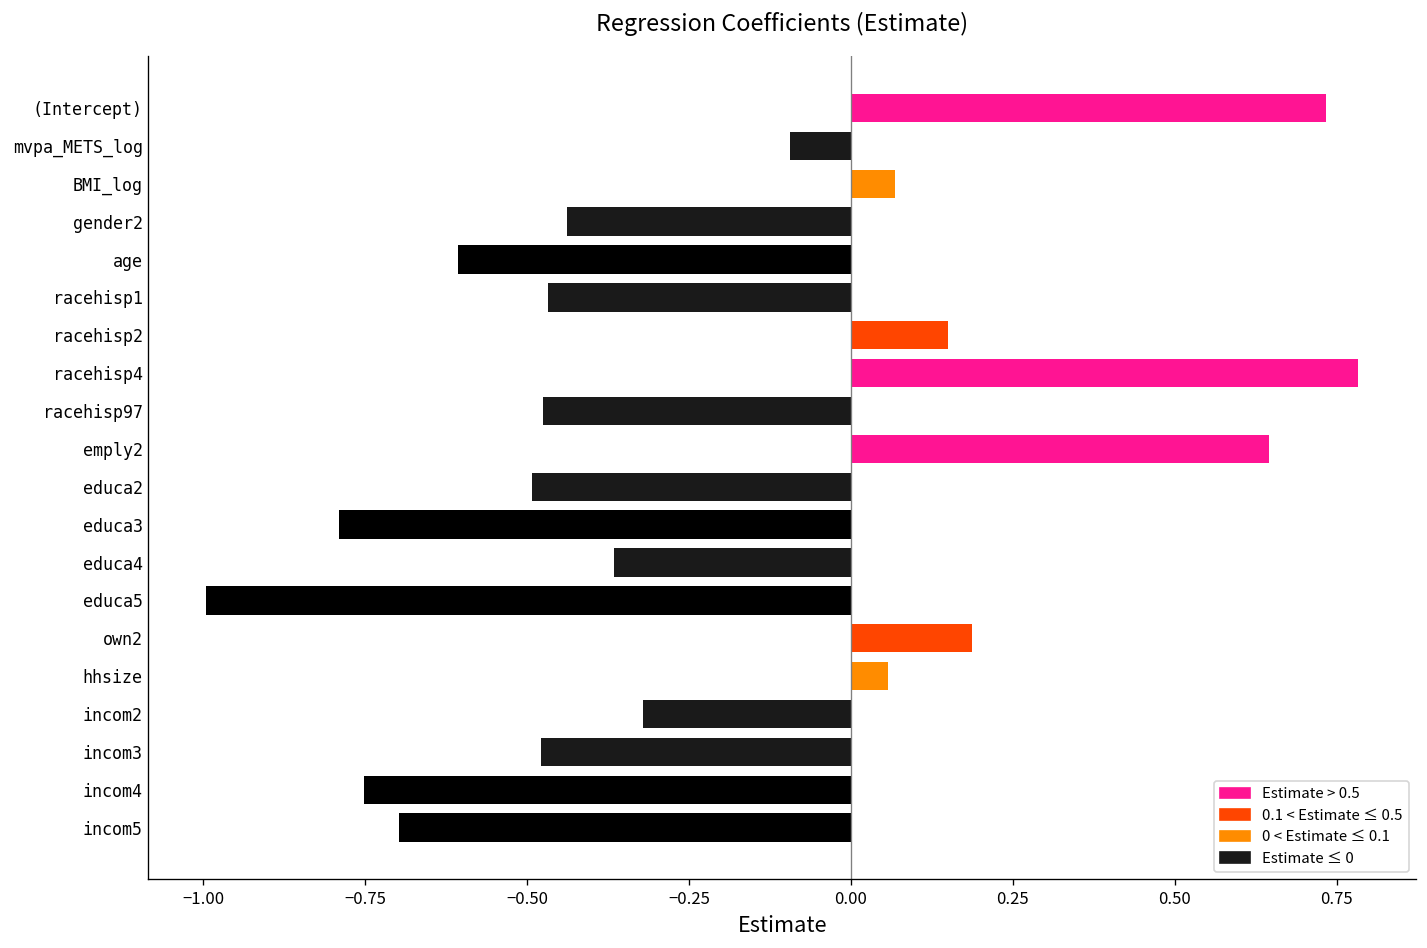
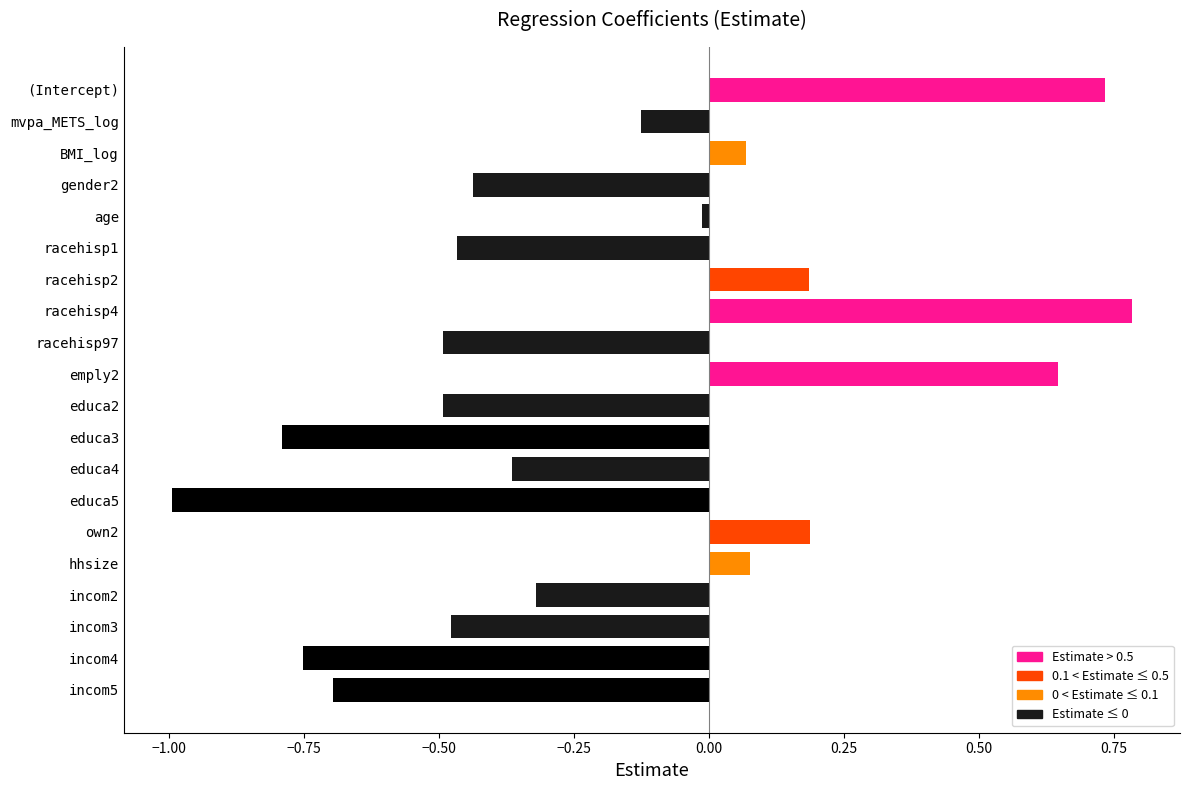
  {
    "(Intercept)": 0.73,
-   "mvpa_METS_log": -0.09,
+   "mvpa_METS_log": -0.13,
    "BMI_log": 0.07,
    "gender2": -0.44,
-   "age": -0.61,
+   "age": -0.01,
    "racehisp1": -0.47,
-   "racehisp2": 0.15,
+   "racehisp2": 0.19,
    "racehisp4": 0.78,
-   "racehisp97": -0.48,
+   "racehisp97": -0.49,
    "emply2": 0.65,
    "educa2": -0.49,
    "educa3": -0.79,
    "educa4": -0.37,
    "educa5": -1.00,
    "own2": 0.19,
-   "hhsize": 0.06,
+   "hhsize": 0.08,
    "incom2": -0.32,
    "incom3": -0.48,
    "incom4": -0.75,
    "incom5": -0.70
  }
